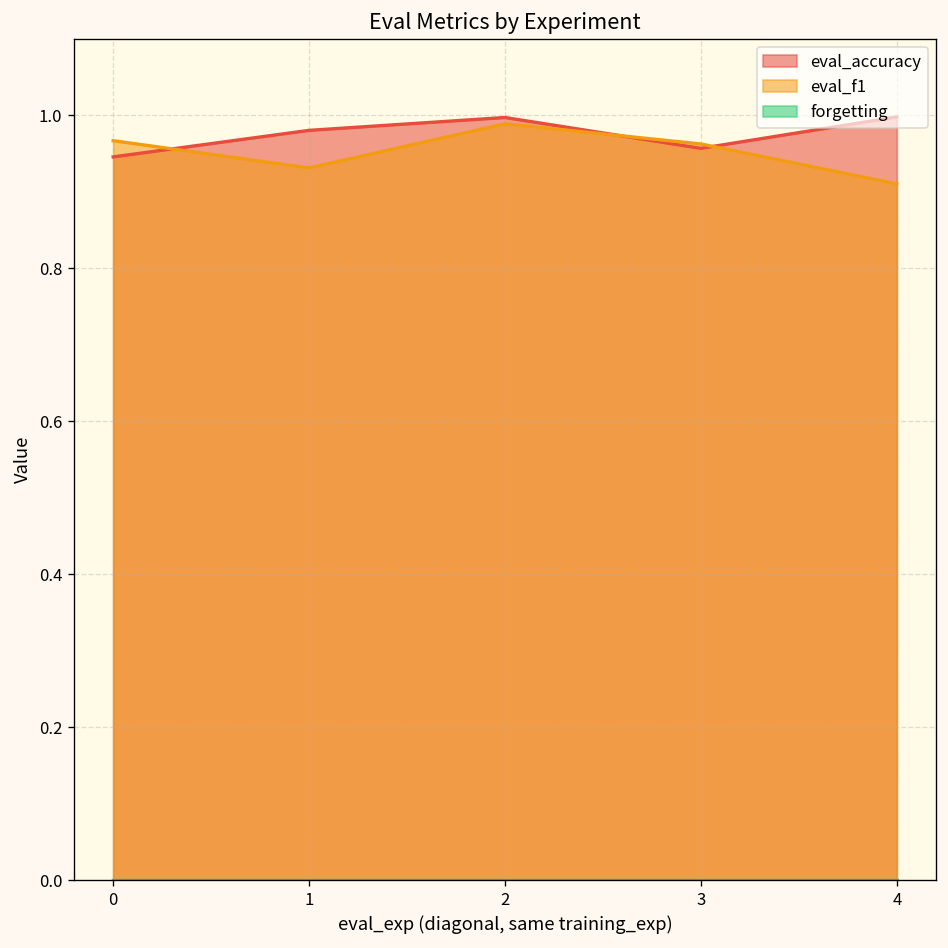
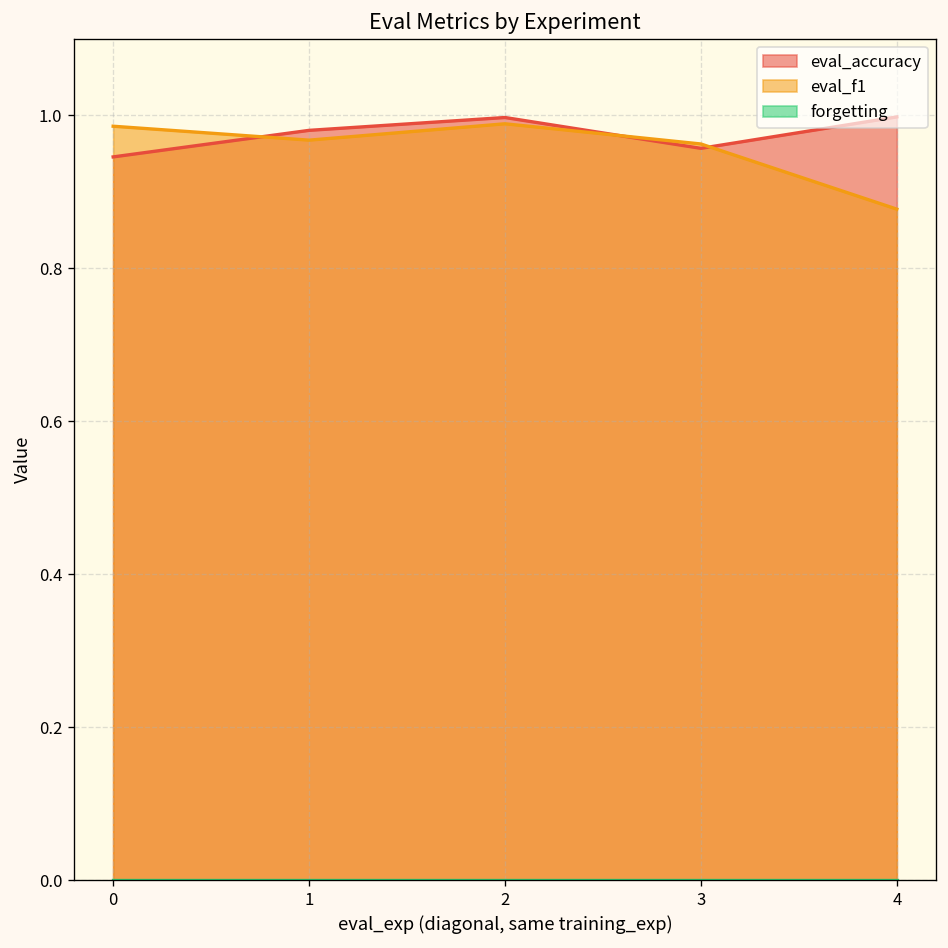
  {
    "eval_accuracy": {
      "0": 0.95,
      "1": 0.98,
      "2": 1.00,
      "3": 0.96
    },
    "eval_f1": {
-     "0": 0.97,
-     "1": 0.93,
+     "0": 0.99,
+     "1": 0.97,
      "2": 0.99,
      "3": 0.96,
-     "4": 0.91
+     "4": 0.88
    },
    "forgetting": {
      "0": 0.00,
      "1": 0.00,
      "2": 0.00,
      "3": 0.00,
      "4": 0.00
    }
  }
